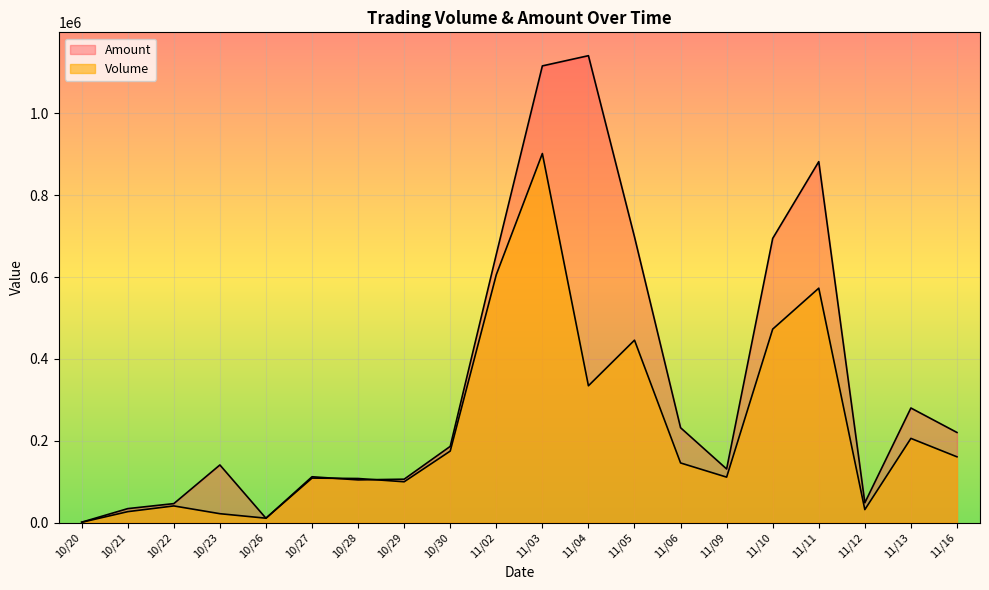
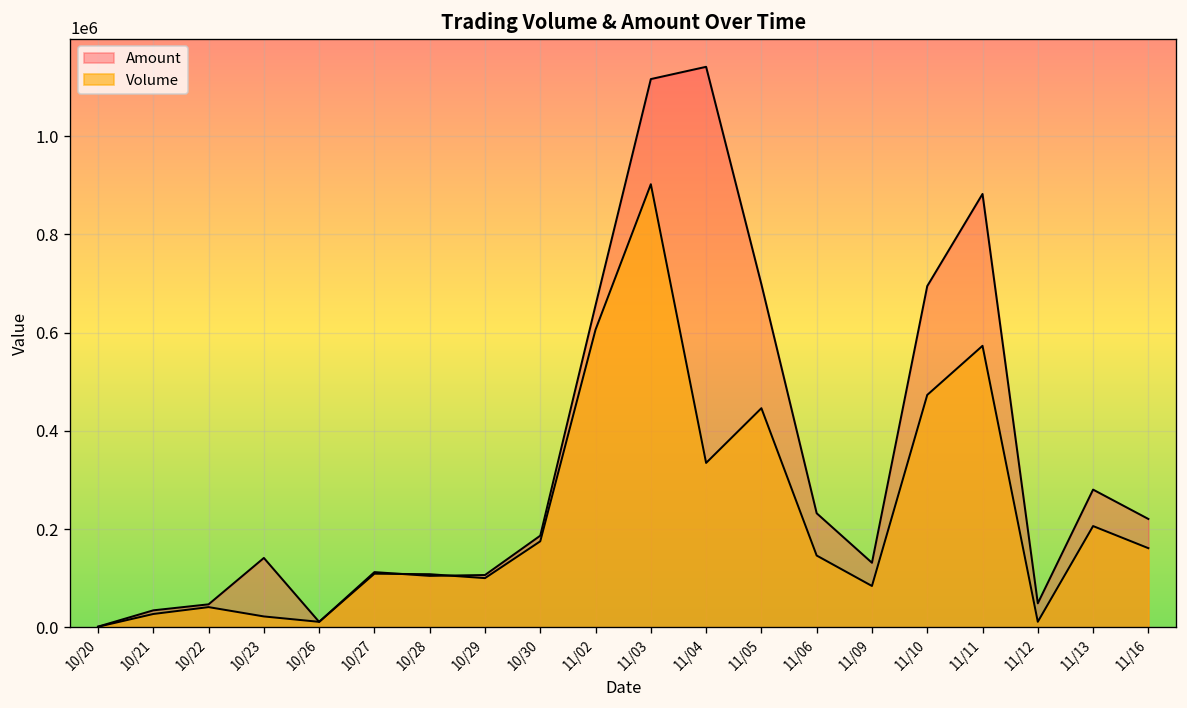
  {
    "Amount": {
      "10/21": 30000,
      "10/23": 140000,
      "10/29": 110000,
      "10/30": 190000,
      "11/02": 660000,
      "11/03": 1120000,
      "11/04": 1140000,
      "11/05": 700000,
      "11/06": 230000,
      "11/09": 130000,
      "11/10": 690000,
      "11/11": 880000,
      "11/12": 50000,
      "11/13": 280000,
      "11/16": 220000
    },
    "Volume": {
      "10/21": 30000,
      "10/23": 20000,
      "10/29": 100000,
      "10/30": 180000,
      "11/02": 610000,
      "11/03": 900000,
      "11/04": 330000,
      "11/05": 450000,
      "11/06": 150000,
-     "11/09": 110000,
+     "11/09": 80000,
      "11/10": 470000,
      "11/11": 570000,
-     "11/12": 30000,
+     "11/12": 10000,
      "11/13": 210000,
      "11/16": 160000
    }
  }
